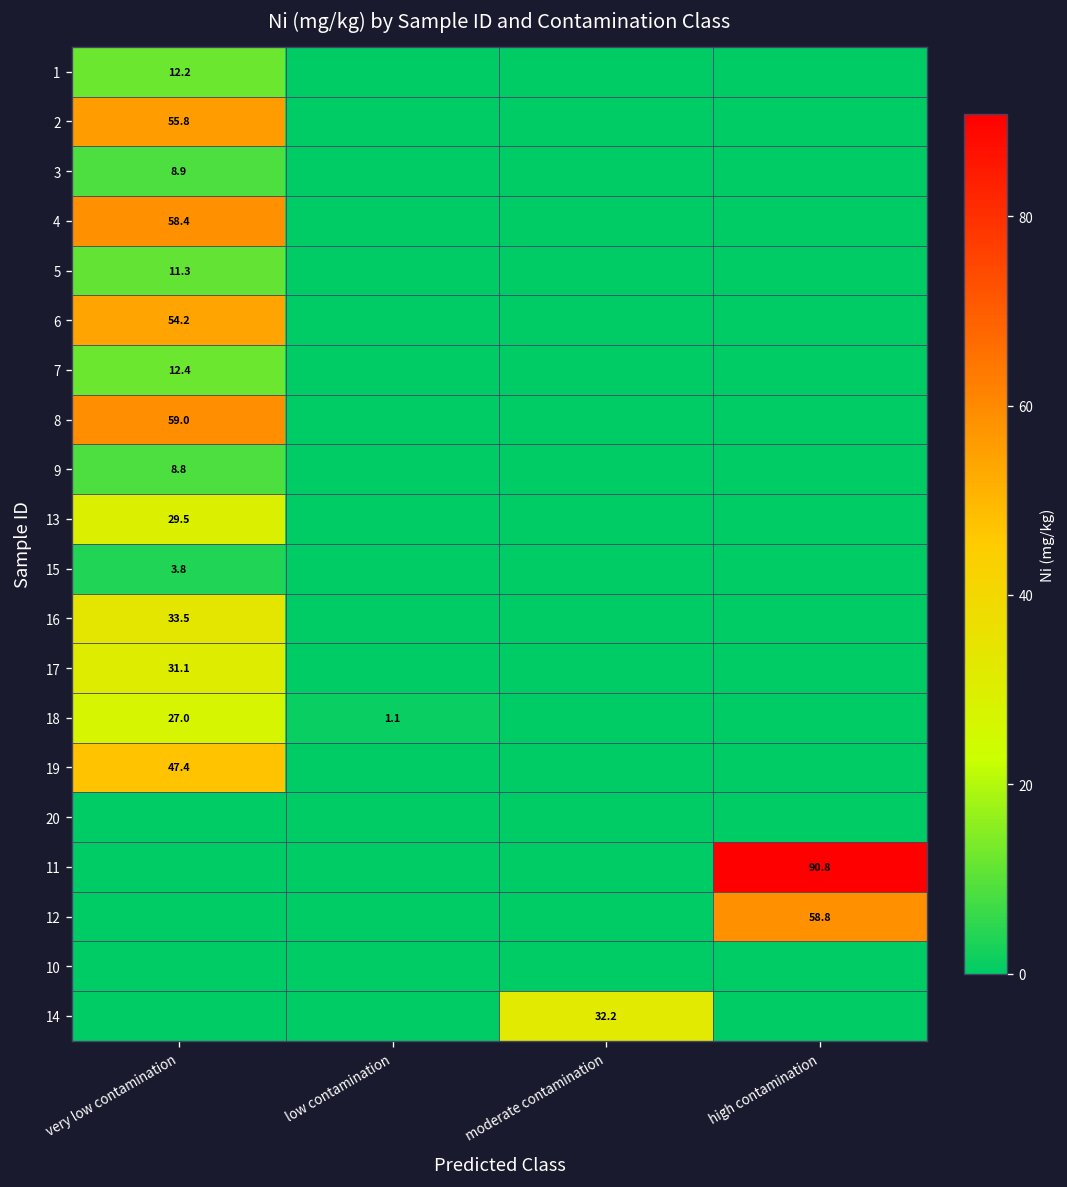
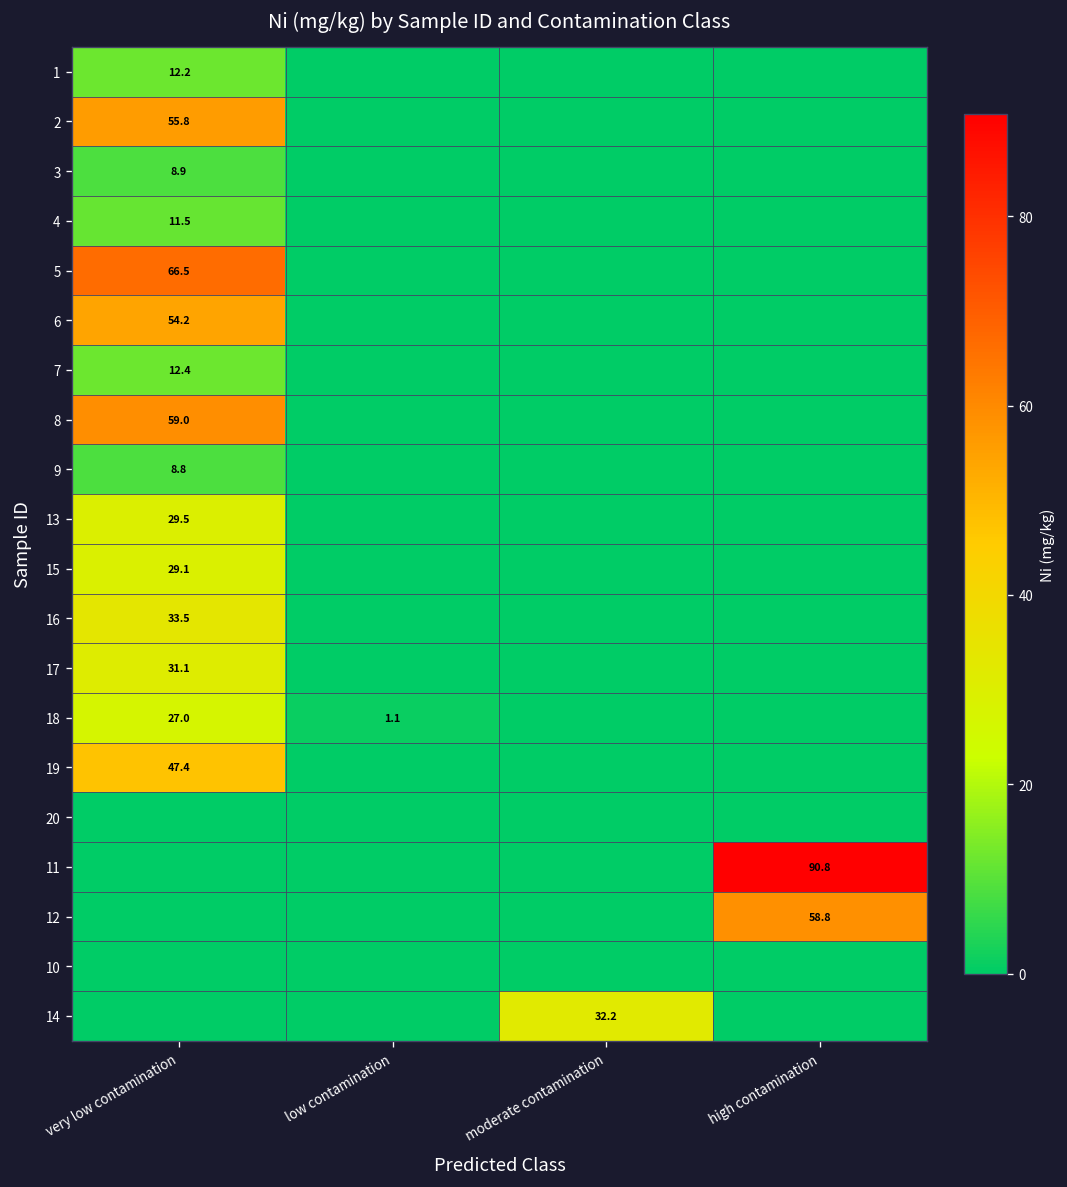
  {
    "1": {
      "very low contamination": 12.2
    },
    "2": {
      "very low contamination": 55.8
    },
    "3": {
      "very low contamination": 8.9
    },
    "4": {
-     "very low contamination": 58.4
+     "very low contamination": 11.5
    },
    "5": {
-     "very low contamination": 11.3
+     "very low contamination": 66.5
    },
    "6": {
      "very low contamination": 54.2
    },
    "7": {
      "very low contamination": 12.4
    },
    "8": {
      "very low contamination": 59.0
    },
    "9": {
      "very low contamination": 8.8
    },
    "13": {
      "very low contamination": 29.5
    },
    "15": {
-     "very low contamination": 3.8
+     "very low contamination": 29.1
    },
    "16": {
      "very low contamination": 33.5
    },
    "17": {
      "very low contamination": 31.1
    },
    "18": {
      "very low contamination": 27.0,
      "low contamination": 1.1
    },
    "19": {
      "very low contamination": 47.4
    },
    "11": {
      "high contamination": 90.8
    },
    "12": {
      "high contamination": 58.8
    },
    "14": {
      "moderate contamination": 32.2
    }
  }
